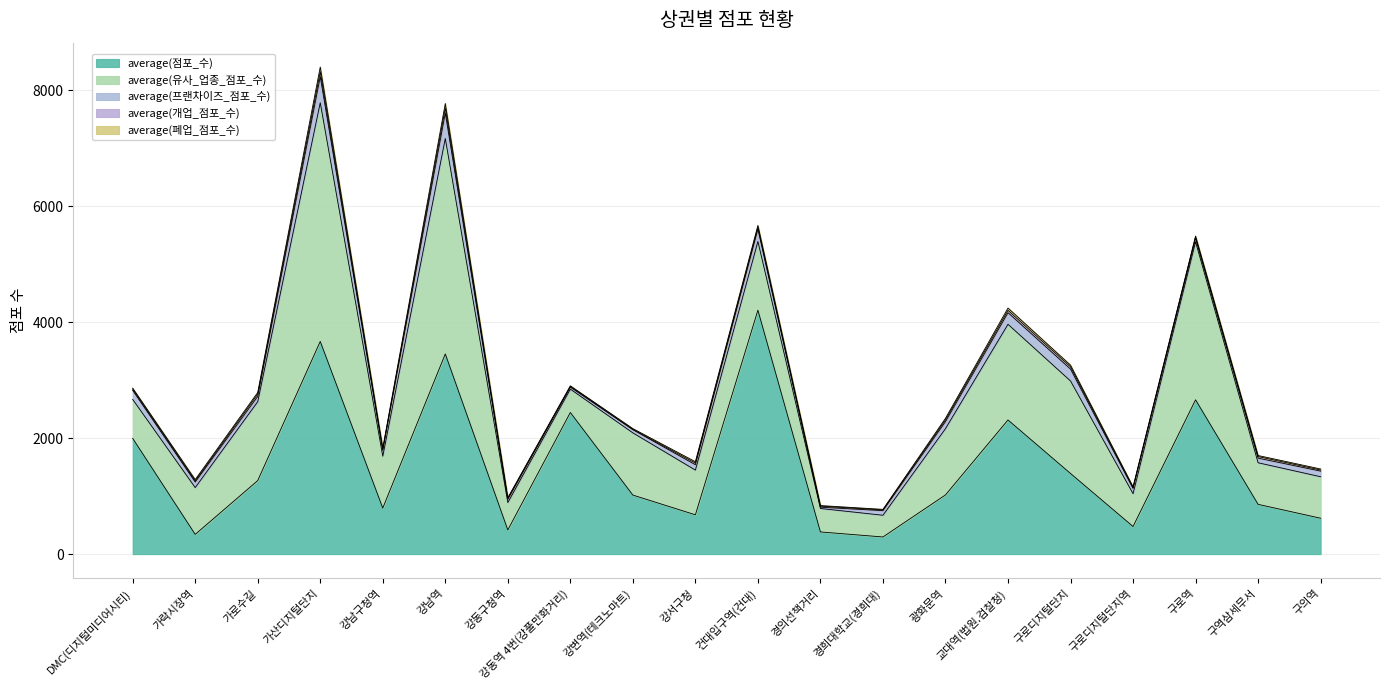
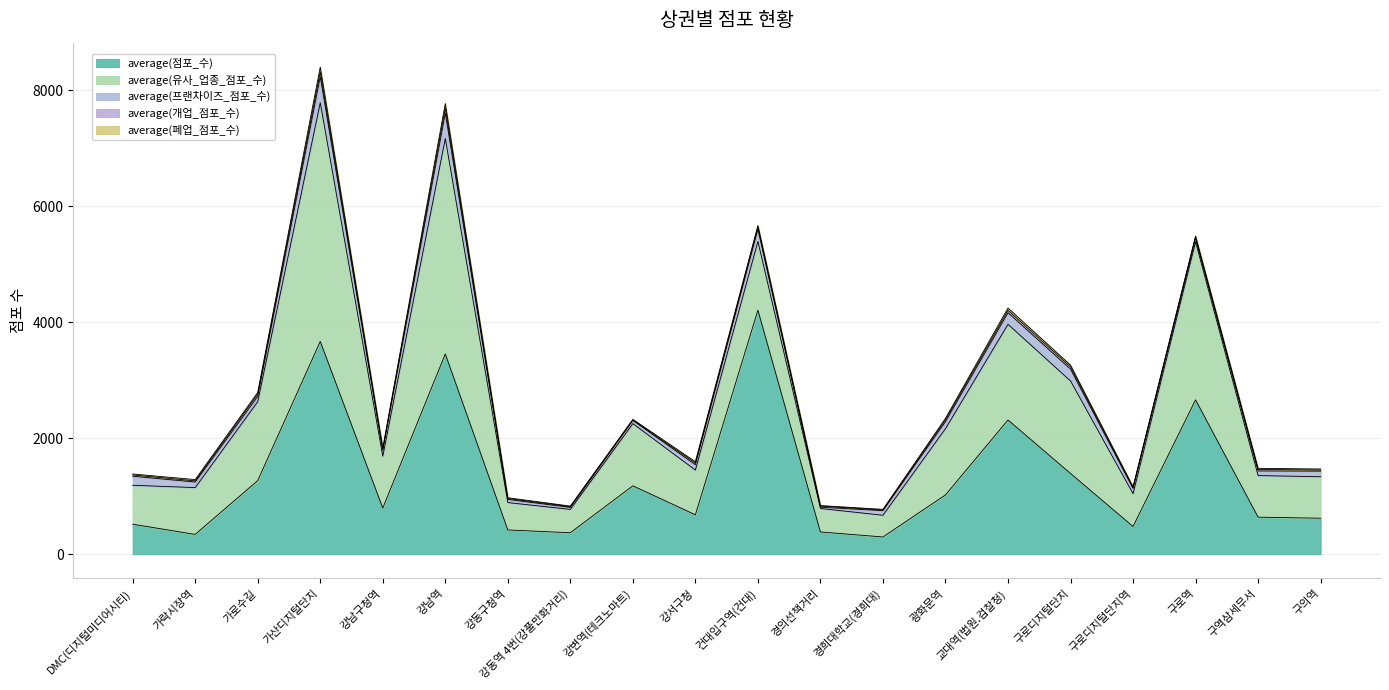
  {
    "average(점포_수)": {
-     "DMC(디지털미디어시티)": 2000,
+     "DMC(디지털미디어시티)": 500,
      "가락시장역": 300,
      "가로수길": 1300,
      "가산디지털단지": 3700,
      "강남구청역": 800,
      "강남역": 3500,
      "강동구청역": 400,
-     "강동역 4번(강풀만화거리)": 2400,
-     "강변역(테크노마트)": 1000,
+     "강동역 4번(강풀만화거리)": 400,
+     "강변역(테크노마트)": 1200,
      "강서구청": 700,
      "건대입구역(건대)": 4200,
      "경의선책거리": 400,
      "경희대학교(경희대)": 300,
      "광화문역": 1000,
      "교대역(법원.검찰청)": 2300,
      "구로디지털단지": 1400,
      "구로디지털단지역": 500,
      "구로역": 2700,
-     "구역삼세무서": 900,
+     "구역삼세무서": 600,
      "구의역": 600
    },
    "average(폐업_점포_수)": {
      "가산디지털단지": 100,
      "강남역": 100
    }
  }
